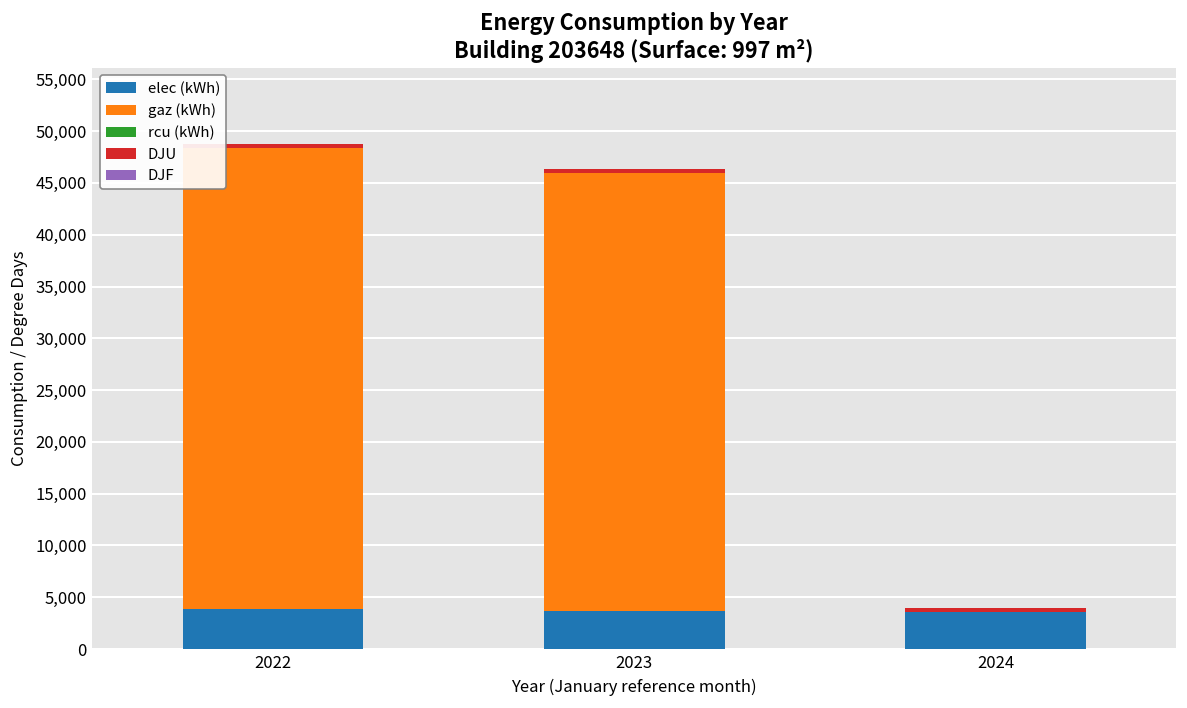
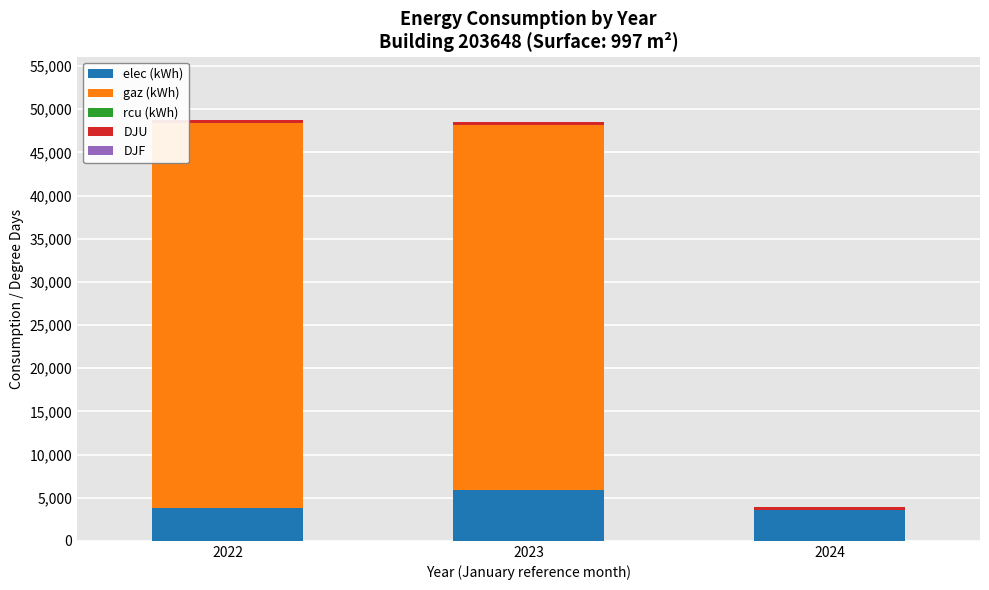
  {
    "elec (kWh)": {
      "2022": "4,000",
-     "2023": "4,000",
+     "2023": "6,000",
      "2024": "4,000"
    },
    "rcu (kWh)": {
      "2024": "0"
    },
    "DJF": {
      "2022": "0",
      "2023": "0",
      "2024": "0"
    }
  }
